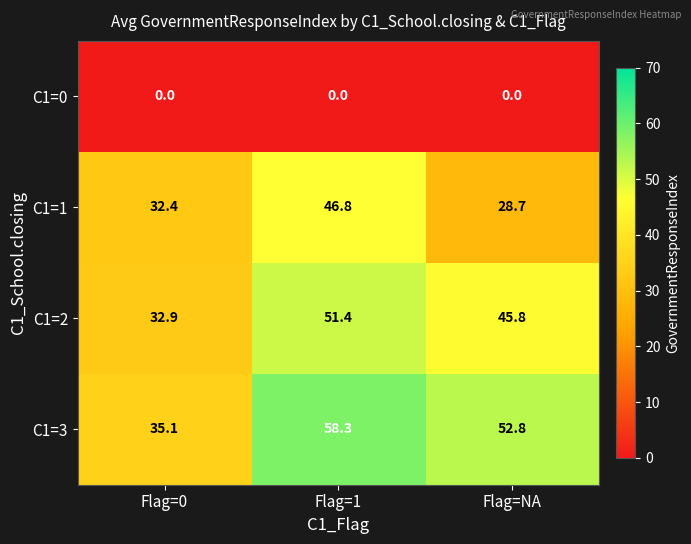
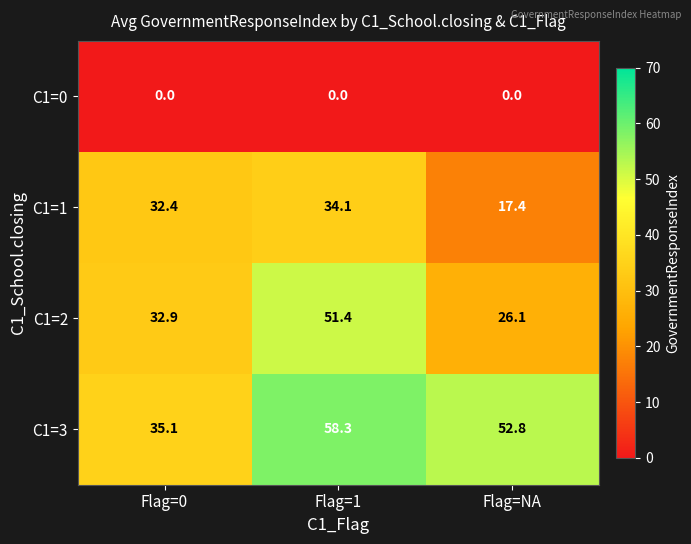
  {
    "C1=0": {
      "Flag=0": 0.0,
      "Flag=1": 0.0,
      "Flag=NA": 0.0
    },
    "C1=1": {
      "Flag=0": 32.4,
-     "Flag=1": 46.8,
-     "Flag=NA": 28.7
+     "Flag=1": 34.1,
+     "Flag=NA": 17.4
    },
    "C1=2": {
      "Flag=0": 32.9,
      "Flag=1": 51.4,
-     "Flag=NA": 45.8
+     "Flag=NA": 26.1
    },
    "C1=3": {
      "Flag=0": 35.1,
      "Flag=1": 58.3,
      "Flag=NA": 52.8
    }
  }
